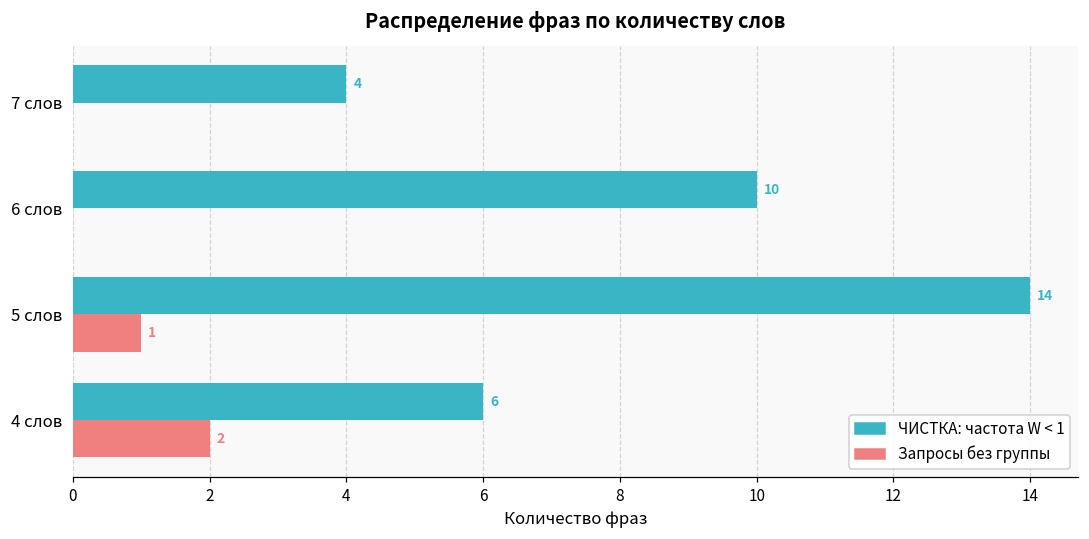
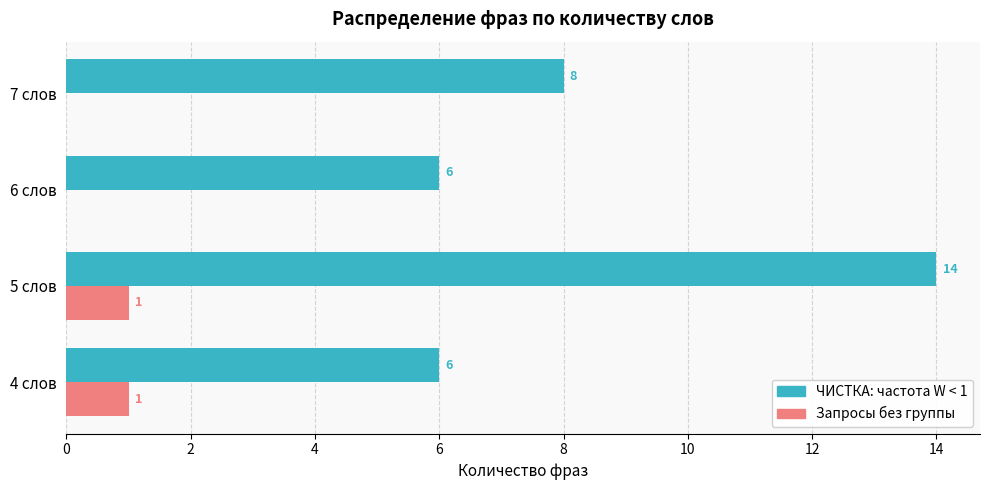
  {
    "ЧИСТКА: частота W < 1": {
-     "7 слов": 4,
-     "6 слов": 10,
+     "7 слов": 8,
+     "6 слов": 6,
      "5 слов": 14,
      "4 слов": 6
    },
    "Запросы без группы": {
      "5 слов": 1,
-     "4 слов": 2
+     "4 слов": 1
    }
  }
